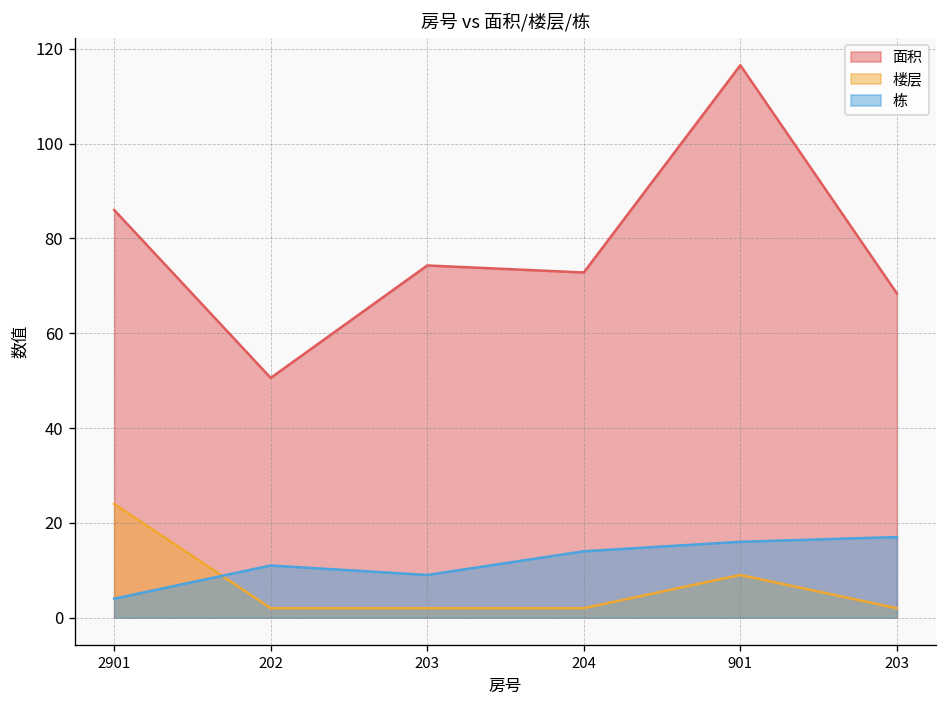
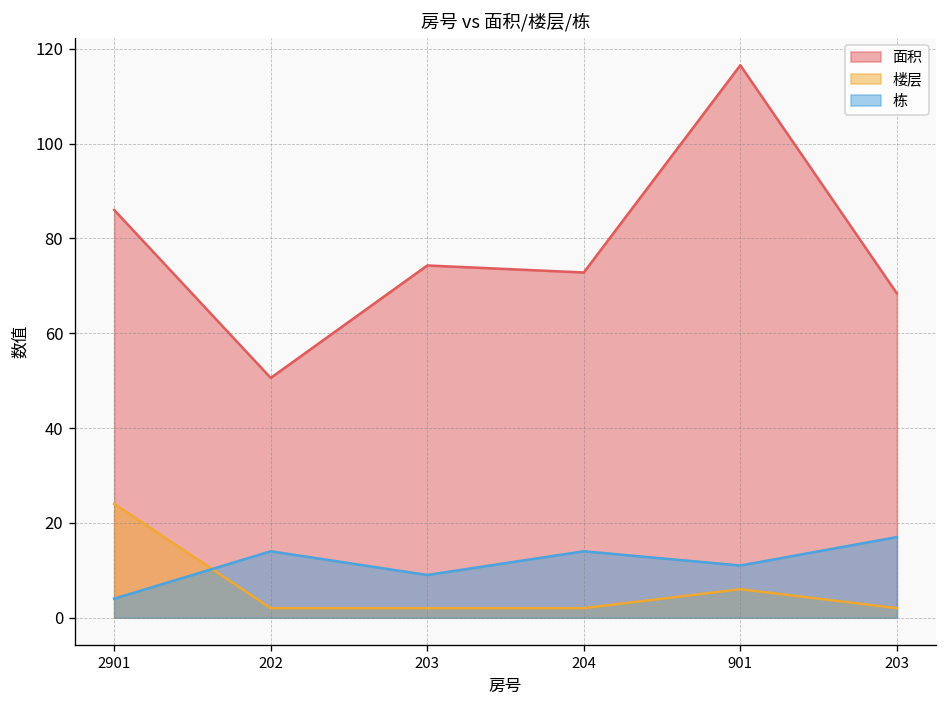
  {
    "面积": {
      "2901": 86,
      "202": 51,
      "204": 73,
      "901": 117
    },
    "楼层": {
      "2901": 24,
      "202": 2,
      "204": 2,
-     "901": 9
+     "901": 6
    },
    "栋": {
      "2901": 4,
-     "202": 11,
+     "202": 14,
      "204": 14,
-     "901": 16
+     "901": 11
    }
  }
